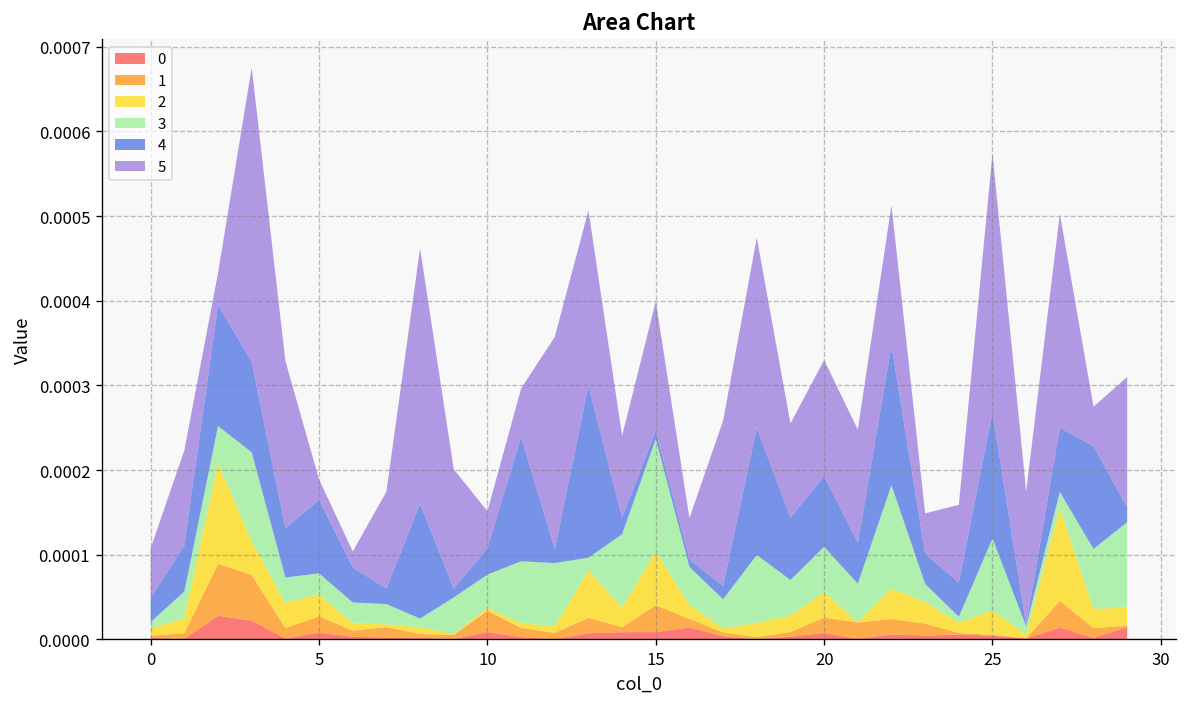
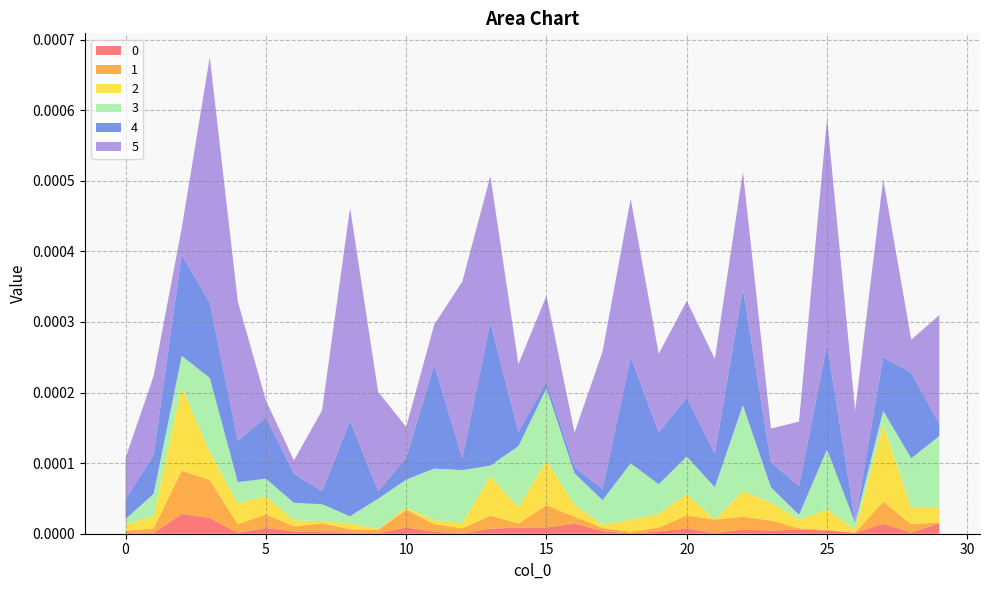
  {
    "0": {
      "5": 0.00001,
      "10": 0.00001,
      "15": 0.00001,
      "20": 0.00001
    },
    "1": {
      "5": 0.00002,
      "15": 0.00003,
      "20": 0.00002
    },
    "2": {
      "0": 0.00001,
      "5": 0.00003,
      "15": 0.00006,
      "20": 0.00003,
      "25": 0.00003
    },
    "3": {
      "0": 0.00001,
      "5": 0.00002,
      "10": 0.00004,
-     "15": 0.00013,
+     "15": 0.00010,
      "20": 0.00005,
      "25": 0.00009
    },
    "4": {
      "0": 0.00003,
      "5": 0.00009,
      "10": 0.00003,
      "15": 0.00001,
      "20": 0.00008,
      "25": 0.00015
    },
    "5": {
      "0": 0.00006,
      "5": 0.00002,
      "10": 0.00004,
-     "15": 0.00015,
+     "15": 0.00012,
      "20": 0.00014,
-     "25": 0.00031
+     "25": 0.00032
    }
  }
